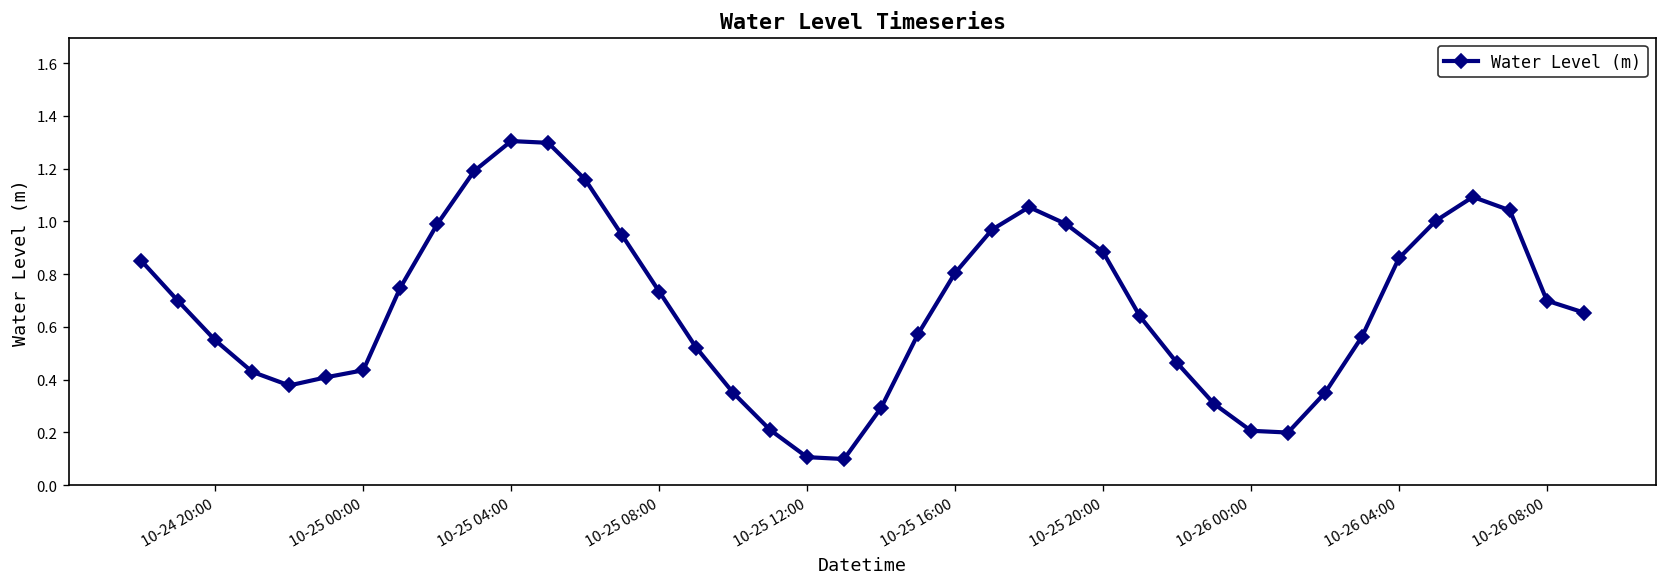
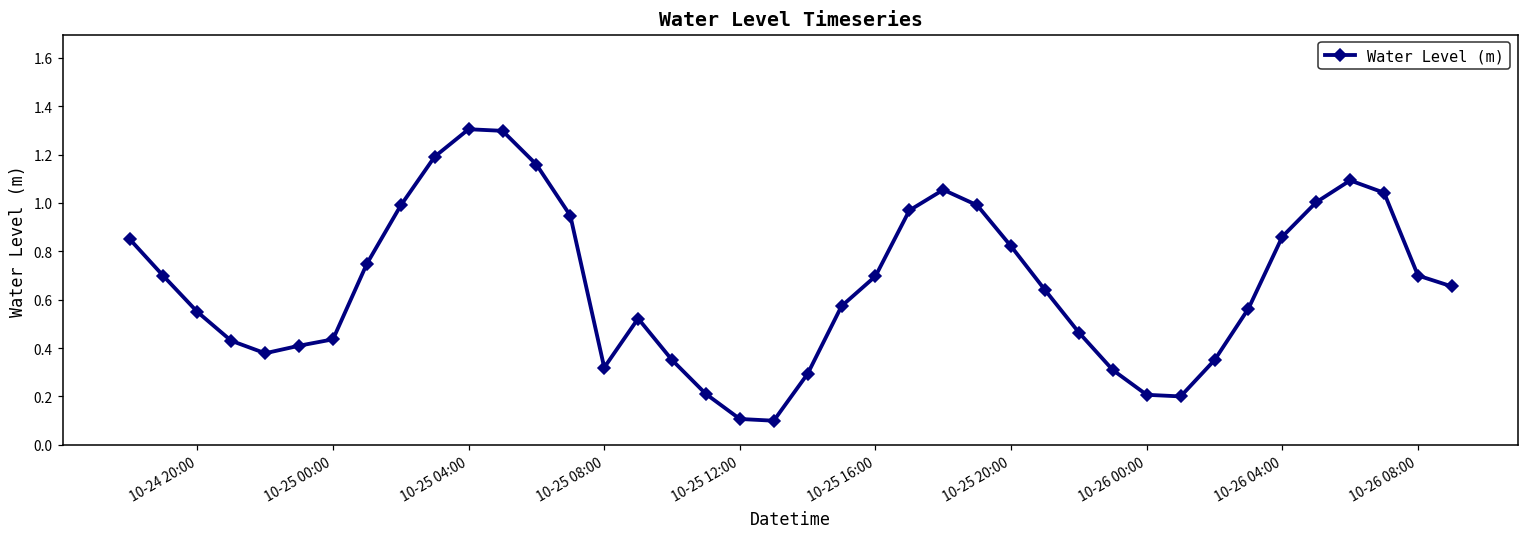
  {
    "10-24 20:00": 0.55,
    "10-25 00:00": 0.44,
    "10-25 04:00": 1.30,
-   "10-25 08:00": 0.73,
+   "10-25 08:00": 0.32,
    "10-25 12:00": 0.11,
-   "10-25 16:00": 0.80,
-   "10-25 20:00": 0.88,
+   "10-25 16:00": 0.70,
+   "10-25 20:00": 0.82,
    "10-26 00:00": 0.21,
    "10-26 04:00": 0.86,
    "10-26 08:00": 0.70
  }
